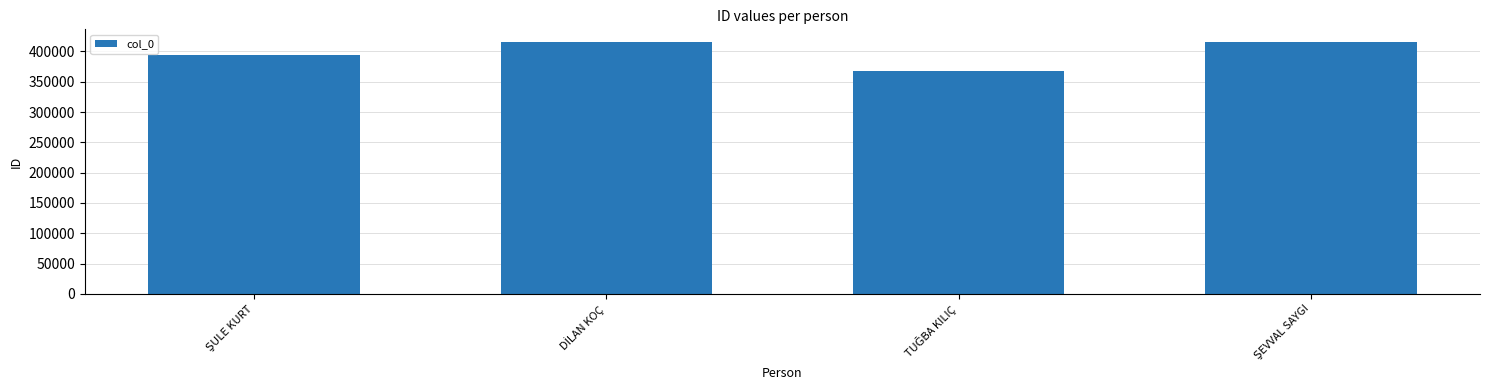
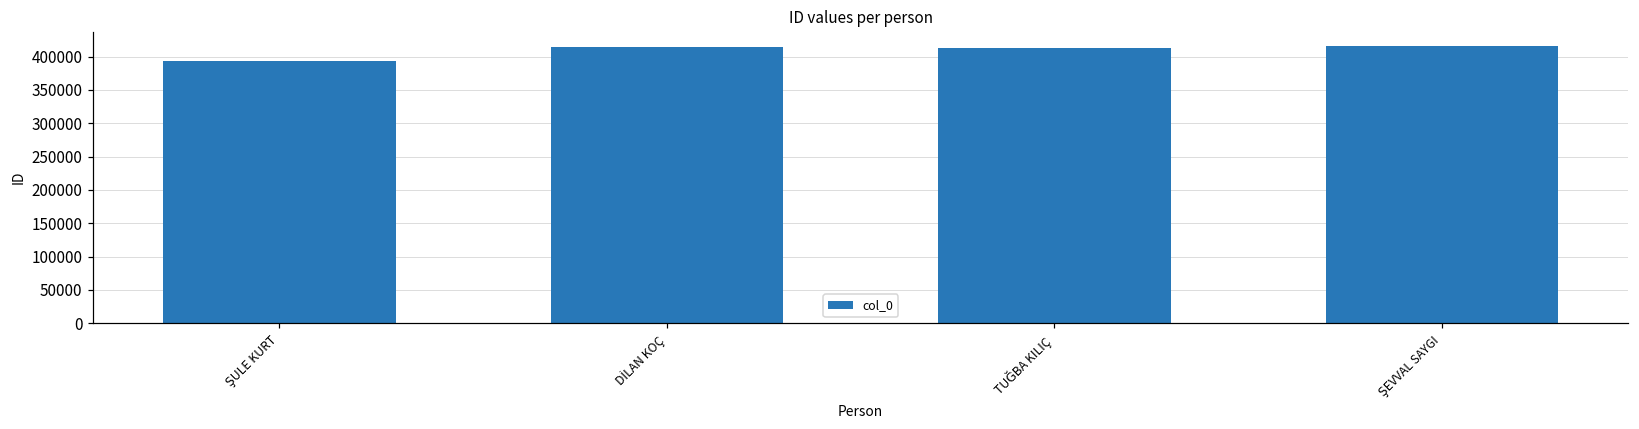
  {
    "ŞULE KURT": 390000,
    "DİLAN KOÇ": 410000,
-   "TUĞBA KILIÇ": 370000,
+   "TUĞBA KILIÇ": 410000,
    "ŞEVVAL SAYGI": 420000
  }
